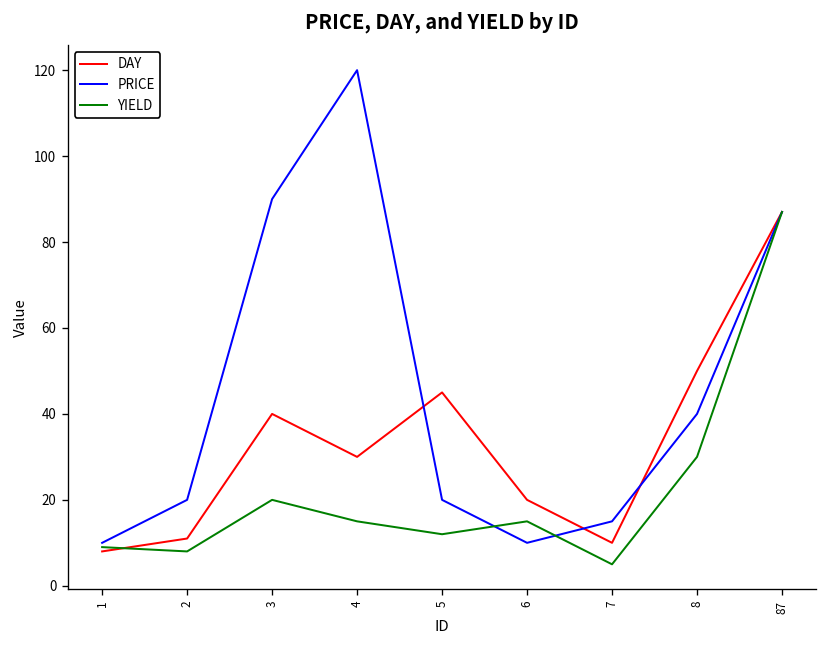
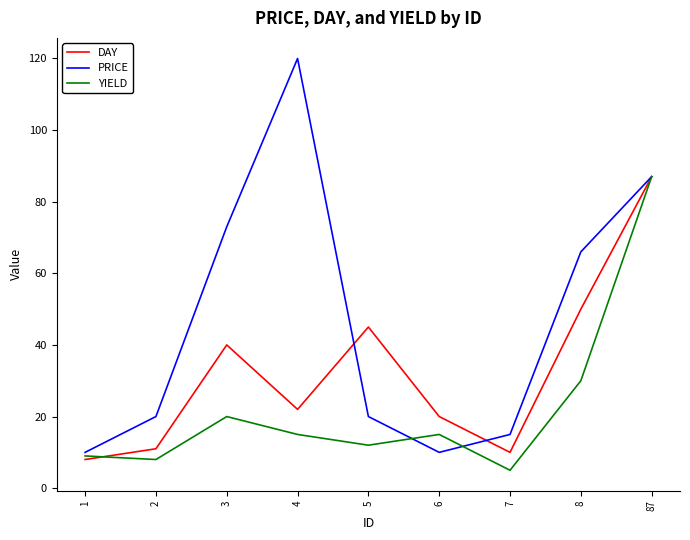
  {
    "DAY": {
      "1": 8,
      "2": 11,
      "3": 40,
-     "4": 30,
+     "4": 22,
      "5": 45,
      "6": 20,
      "7": 10,
      "8": 50
    },
    "PRICE": {
      "1": 10,
      "2": 20,
-     "3": 90,
+     "3": 73,
      "4": 120,
      "5": 20,
      "6": 10,
      "7": 15,
-     "8": 40
+     "8": 66
    },
    "YIELD": {
      "1": 9,
      "2": 8,
      "3": 20,
      "4": 15,
      "5": 12,
      "6": 15,
      "7": 5,
      "8": 30
    }
  }
